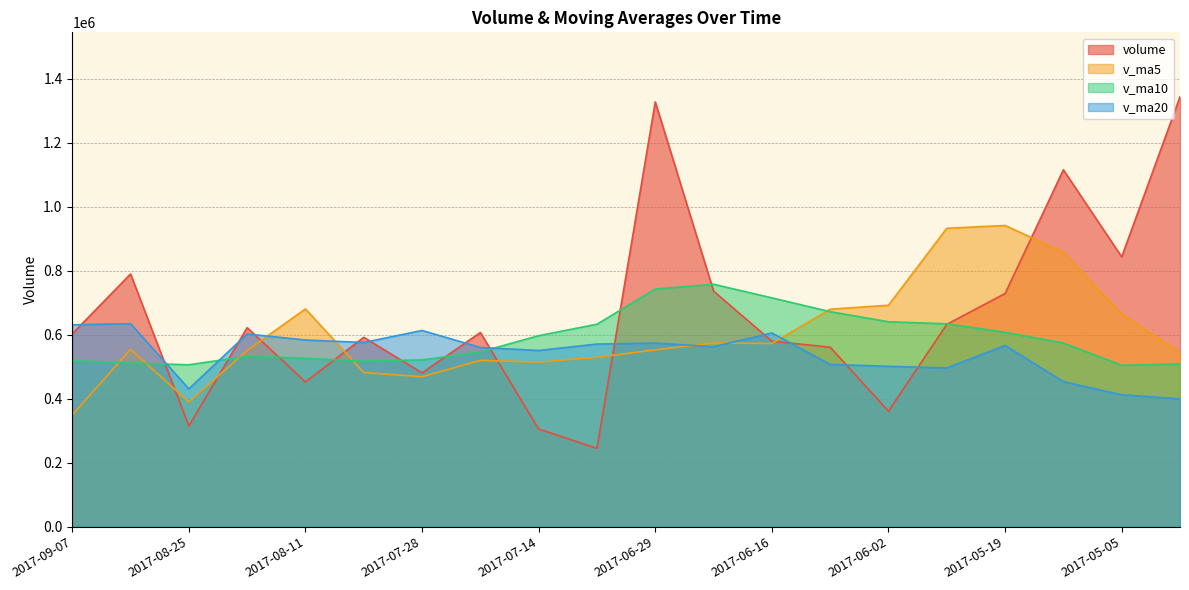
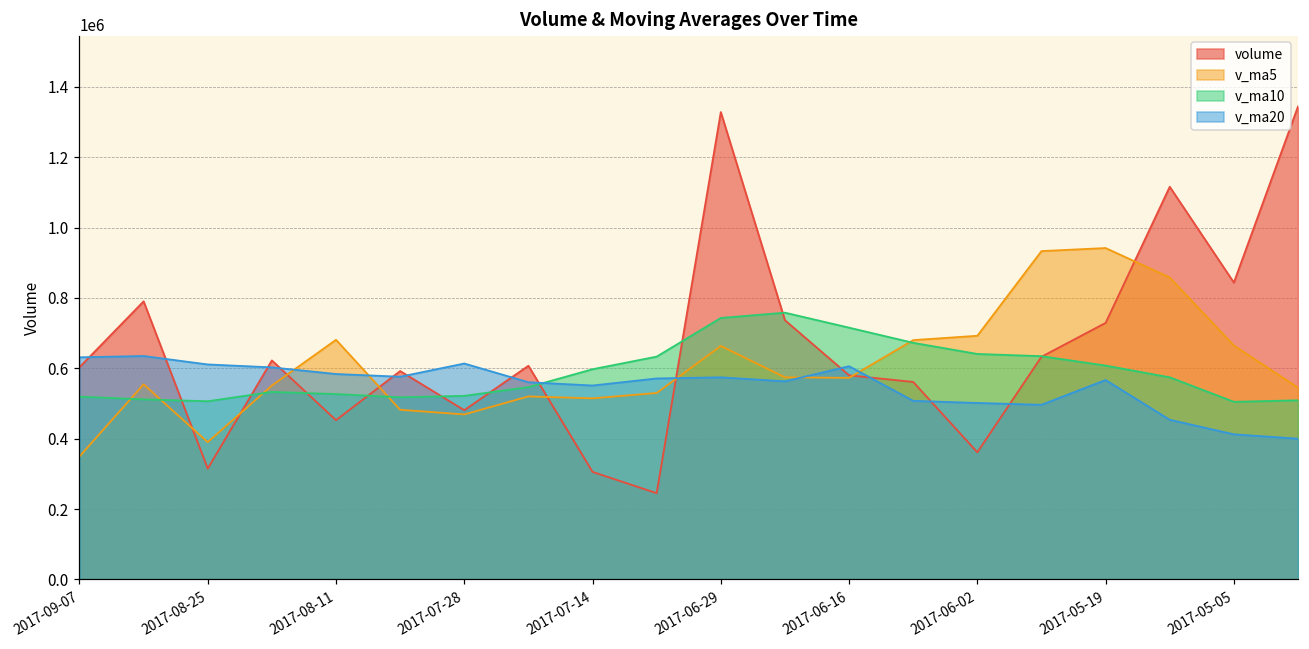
  {
    "volume": {
      "2017-09-07": 600000,
      "2017-08-25": 310000,
      "2017-08-11": 450000,
      "2017-07-28": 480000,
      "2017-07-14": 310000,
      "2017-06-29": 1330000,
      "2017-06-02": 360000,
      "2017-05-19": 730000,
      "2017-05-05": 840000
    },
    "v_ma5": {
      "2017-09-07": 350000,
      "2017-08-25": 390000,
      "2017-08-11": 680000,
      "2017-07-28": 470000,
      "2017-07-14": 510000,
-     "2017-06-29": 550000,
+     "2017-06-29": 660000,
      "2017-06-02": 690000,
      "2017-05-19": 940000,
      "2017-05-05": 660000
    },
    "v_ma10": {
      "2017-09-07": 520000,
      "2017-08-25": 510000,
      "2017-08-11": 530000,
      "2017-07-28": 520000,
      "2017-07-14": 600000,
      "2017-06-29": 740000,
      "2017-06-16": 720000,
      "2017-06-02": 640000,
      "2017-05-19": 610000,
      "2017-05-05": 500000
    },
    "v_ma20": {
      "2017-09-07": 630000,
-     "2017-08-25": 430000,
+     "2017-08-25": 610000,
      "2017-08-11": 580000,
      "2017-07-28": 610000,
      "2017-07-14": 550000,
      "2017-06-29": 570000,
      "2017-06-16": 610000,
      "2017-06-02": 500000,
      "2017-05-19": 570000,
      "2017-05-05": 410000
    }
  }
